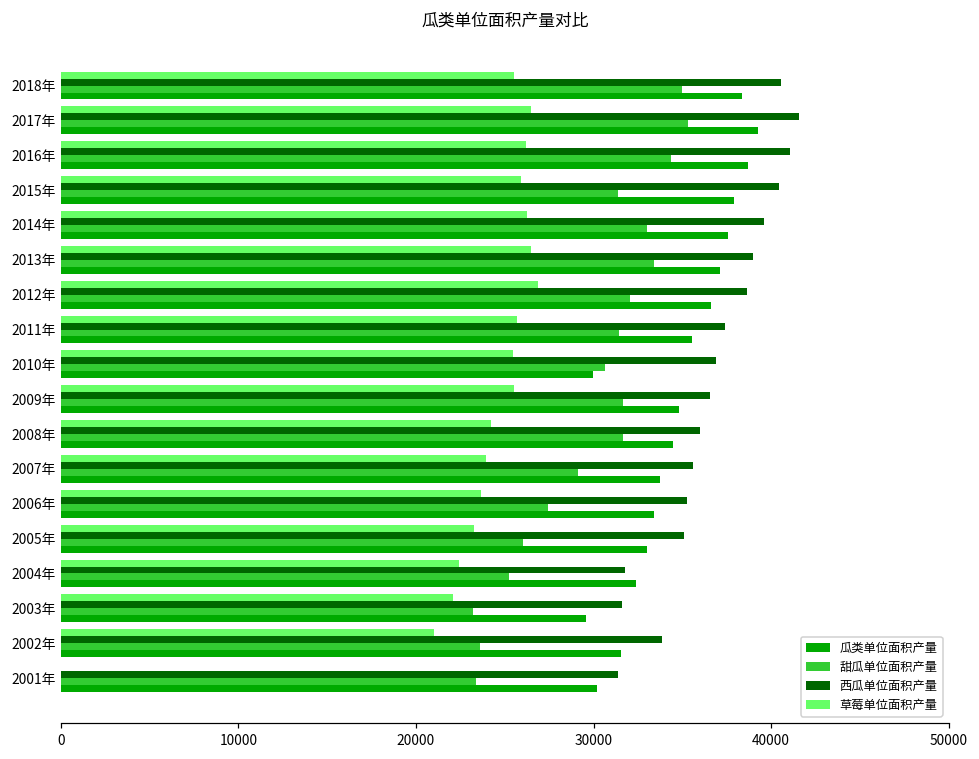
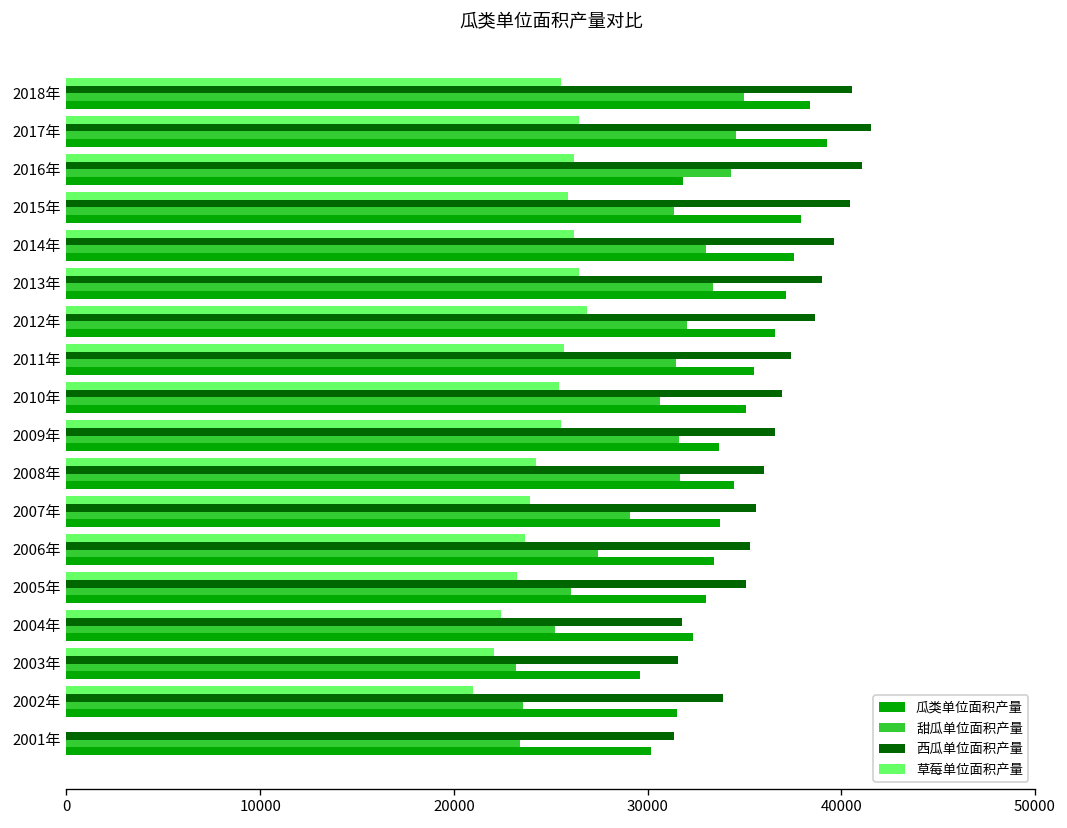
  {
    "瓜类单位面积产量": {
      "2018年": 38400,
      "2017年": 39200,
-     "2016年": 38700,
+     "2016年": 31800,
      "2015年": 37900,
      "2014年": 37600,
      "2013年": 37100,
      "2012年": 36600,
      "2011年": 35500,
-     "2010年": 29900,
-     "2009年": 34800,
+     "2010年": 35100,
+     "2009年": 33700,
      "2008年": 34500,
      "2007年": 33700,
      "2006年": 33400,
      "2005年": 33000,
      "2004年": 32400,
      "2003年": 29600,
      "2002年": 31500,
      "2001年": 30200
    },
    "甜瓜单位面积产量": {
      "2018年": 35000,
-     "2017年": 35300,
+     "2017年": 34600,
      "2016年": 34300,
      "2015年": 31400,
      "2014年": 33000,
      "2013年": 33400,
      "2012年": 32000,
      "2011年": 31400,
      "2010年": 30600,
      "2009年": 31600,
      "2008年": 31700,
      "2007年": 29100,
      "2006年": 27400,
      "2005年": 26000,
      "2004年": 25200,
      "2003年": 23200,
      "2002年": 23600,
      "2001年": 23400
    },
    "西瓜单位面积产量": {
      "2018年": 40500,
      "2017年": 41600,
      "2016年": 41100,
      "2015年": 40500,
      "2014年": 39600,
      "2013年": 39000,
      "2012年": 38600,
      "2011年": 37400,
      "2010年": 36900,
      "2009年": 36600,
      "2008年": 36000,
      "2007年": 35600,
      "2006年": 35300,
      "2005年": 35100,
      "2004年": 31800,
      "2003年": 31600,
      "2002年": 33900,
      "2001年": 31400
    },
    "草莓单位面积产量": {
      "2018年": 25500,
      "2017年": 26500,
      "2016年": 26200,
      "2015年": 25900,
      "2014年": 26200,
      "2013年": 26500,
      "2012年": 26900,
      "2011年": 25700,
      "2010年": 25400,
      "2009年": 25500,
      "2008年": 24200,
      "2007年": 23900,
      "2006年": 23600,
      "2005年": 23200,
      "2004年": 22400,
      "2003年": 22100,
      "2002年": 21000,
      "2001年": 0
    }
  }
